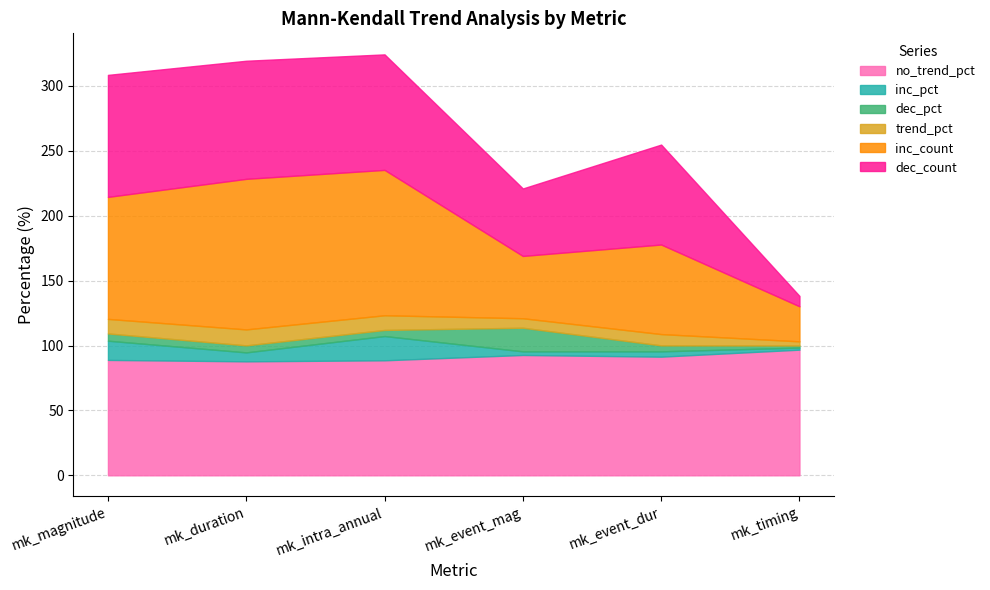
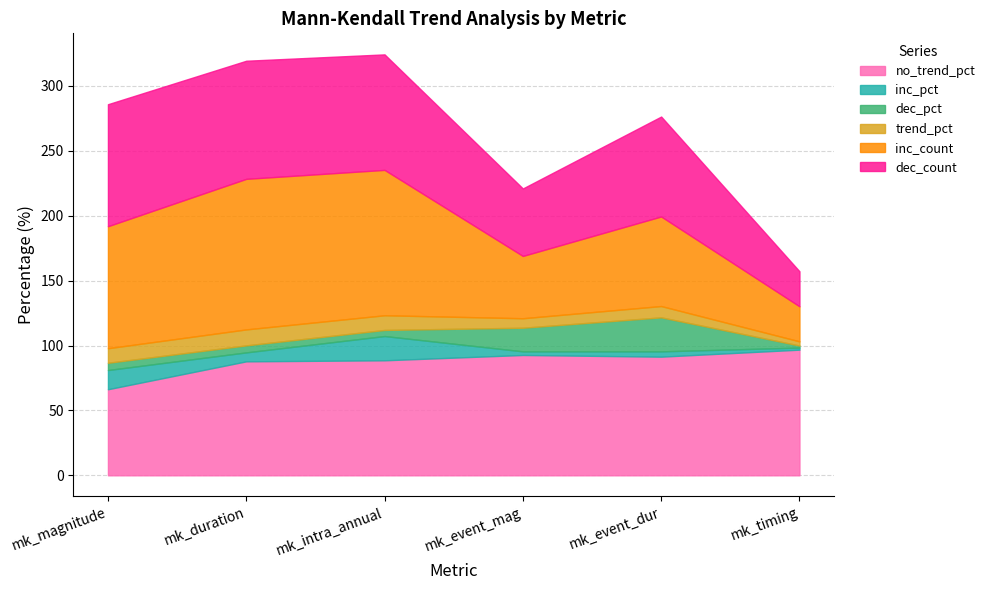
  {
    "no_trend_pct": {
-     "mk_magnitude": 89,
+     "mk_magnitude": 66,
      "mk_duration": 88,
      "mk_intra_annual": 89,
      "mk_event_mag": 93,
      "mk_event_dur": 91
    },
    "inc_pct": {
      "mk_magnitude": 15,
      "mk_duration": 7,
      "mk_intra_annual": 19,
      "mk_event_mag": 3,
      "mk_event_dur": 4
    },
    "dec_pct": {
      "mk_magnitude": 6,
      "mk_duration": 5,
      "mk_intra_annual": 5,
      "mk_event_mag": 18,
-     "mk_event_dur": 5
+     "mk_event_dur": 26
    },
    "dec_count": {
      "mk_magnitude": 94,
      "mk_duration": 91,
      "mk_intra_annual": 89,
      "mk_event_mag": 52,
      "mk_event_dur": 77,
-     "mk_timing": 8
+     "mk_timing": 27
    }
  }
